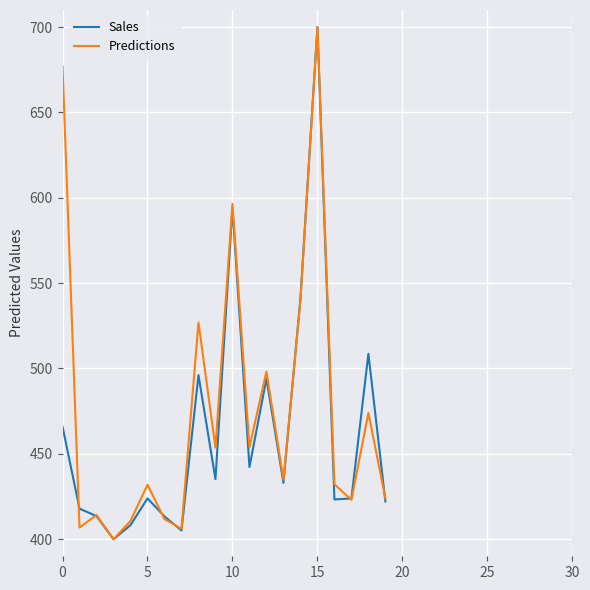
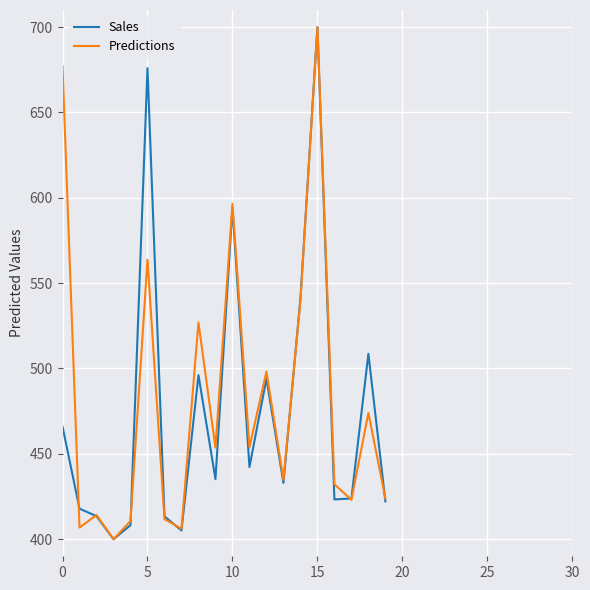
  {
    "Sales": {
      "0": 466,
-     "5": 424,
+     "5": 676,
      "10": 594
    },
    "Predictions": {
      "0": 677,
-     "5": 432,
+     "5": 564,
      "10": 596
    }
  }
